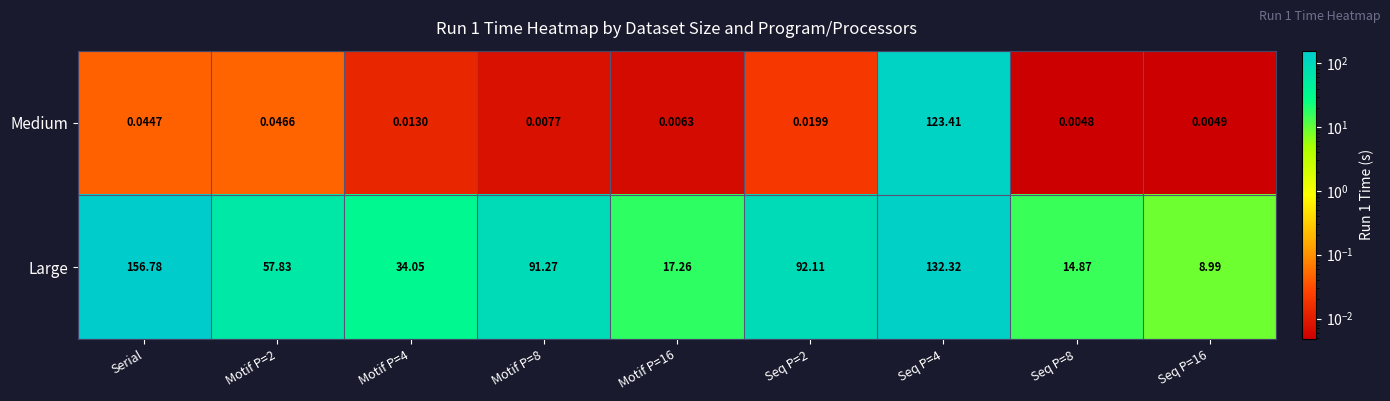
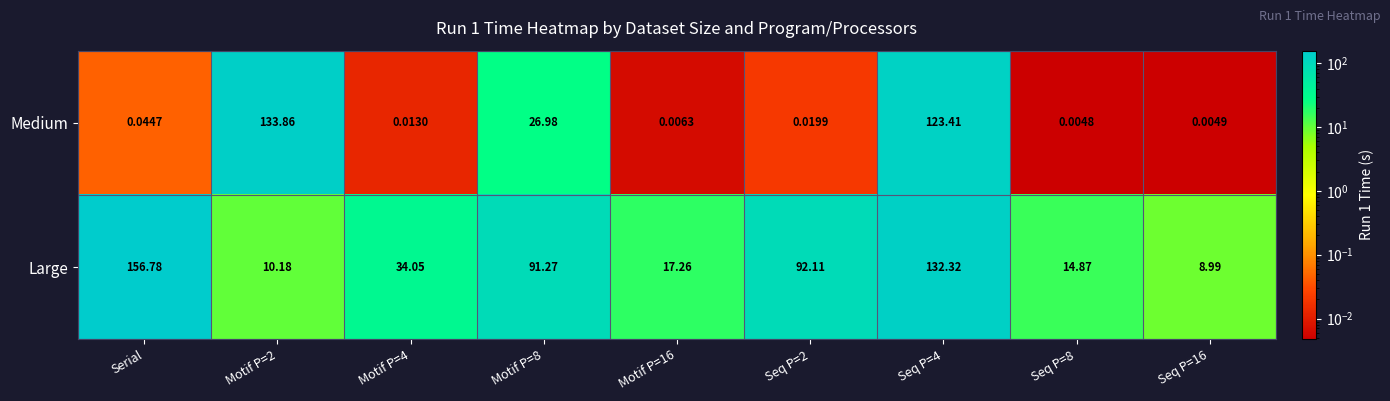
  {
    "Medium": {
      "Serial": 0.0447,
-     "Motif P=2": 0.0466,
+     "Motif P=2": 133.86,
      "Motif P=4": 0.0130,
-     "Motif P=8": 0.0077,
+     "Motif P=8": 26.98,
      "Motif P=16": 0.0063,
      "Seq P=2": 0.0199,
      "Seq P=4": 123.41,
      "Seq P=8": 0.0048,
      "Seq P=16": 0.0049
    },
    "Large": {
      "Serial": 156.78,
-     "Motif P=2": 57.83,
+     "Motif P=2": 10.18,
      "Motif P=4": 34.05,
      "Motif P=8": 91.27,
      "Motif P=16": 17.26,
      "Seq P=2": 92.11,
      "Seq P=4": 132.32,
      "Seq P=8": 14.87,
      "Seq P=16": 8.99
    }
  }
